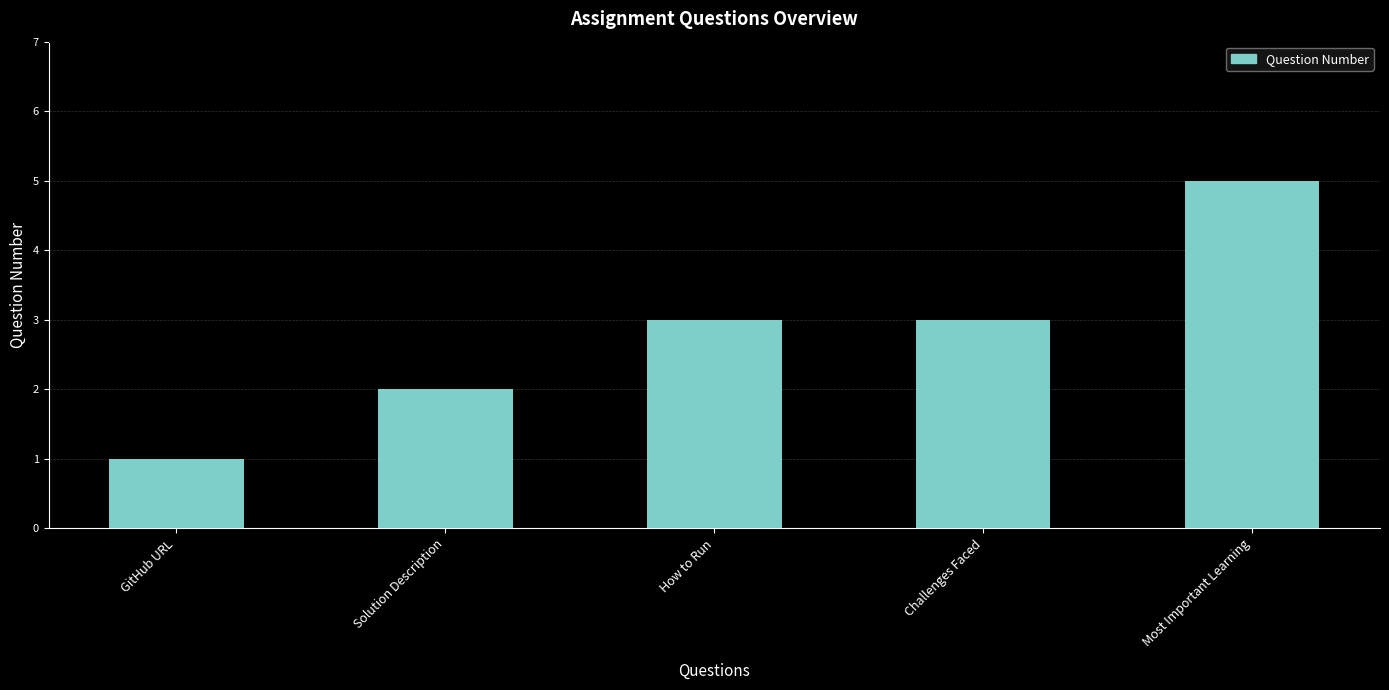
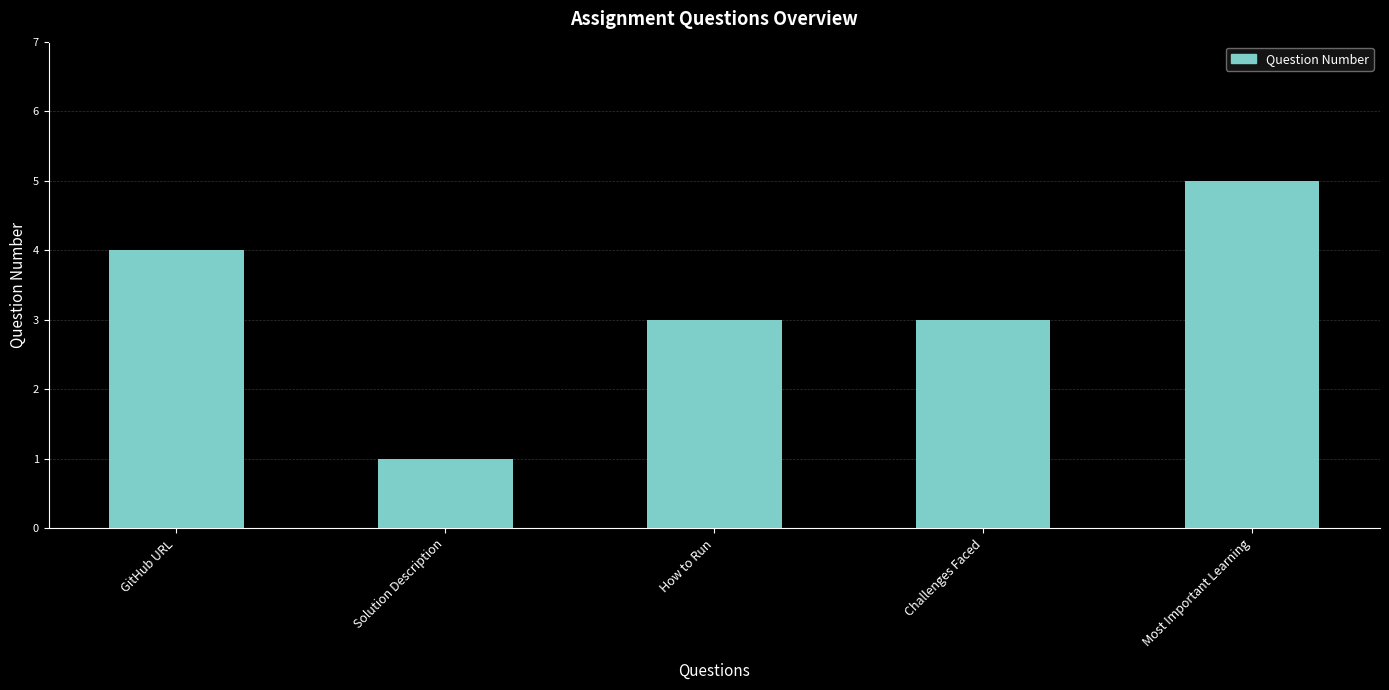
  {
-   "GitHub URL": 1,
-   "Solution Description": 2,
+   "GitHub URL": 4,
+   "Solution Description": 1,
    "How to Run": 3,
    "Challenges Faced": 3,
    "Most Important Learning": 5
  }
